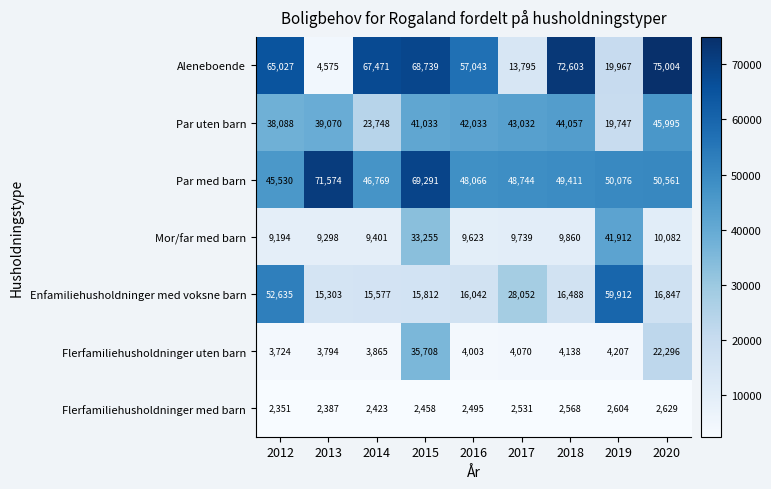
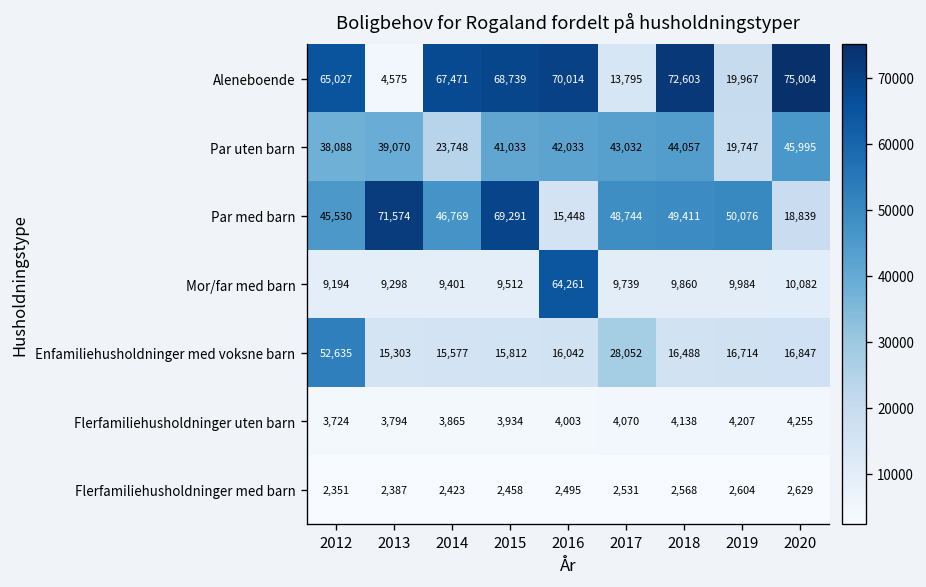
  {
    "Aleneboende": {
      "2012": "65,027",
      "2013": "4,575",
      "2014": "67,471",
      "2015": "68,739",
-     "2016": "57,043",
+     "2016": "70,014",
      "2017": "13,795",
      "2018": "72,603",
      "2019": "19,967",
      "2020": "75,004"
    },
    "Par uten barn": {
      "2012": "38,088",
      "2013": "39,070",
      "2014": "23,748",
      "2015": "41,033",
      "2016": "42,033",
      "2017": "43,032",
      "2018": "44,057",
      "2019": "19,747",
      "2020": "45,995"
    },
    "Par med barn": {
      "2012": "45,530",
      "2013": "71,574",
      "2014": "46,769",
      "2015": "69,291",
-     "2016": "48,066",
+     "2016": "15,448",
      "2017": "48,744",
      "2018": "49,411",
      "2019": "50,076",
-     "2020": "50,561"
+     "2020": "18,839"
    },
    "Mor/far med barn": {
      "2012": "9,194",
      "2013": "9,298",
      "2014": "9,401",
-     "2015": "33,255",
-     "2016": "9,623",
+     "2015": "9,512",
+     "2016": "64,261",
      "2017": "9,739",
      "2018": "9,860",
-     "2019": "41,912",
+     "2019": "9,984",
      "2020": "10,082"
    },
    "Enfamiliehusholdninger med voksne barn": {
      "2012": "52,635",
      "2013": "15,303",
      "2014": "15,577",
      "2015": "15,812",
      "2016": "16,042",
      "2017": "28,052",
      "2018": "16,488",
-     "2019": "59,912",
+     "2019": "16,714",
      "2020": "16,847"
    },
    "Flerfamiliehusholdninger uten barn": {
      "2012": "3,724",
      "2013": "3,794",
      "2014": "3,865",
-     "2015": "35,708",
+     "2015": "3,934",
      "2016": "4,003",
      "2017": "4,070",
      "2018": "4,138",
      "2019": "4,207",
-     "2020": "22,296"
+     "2020": "4,255"
    },
    "Flerfamiliehusholdninger med barn": {
      "2012": "2,351",
      "2013": "2,387",
      "2014": "2,423",
      "2015": "2,458",
      "2016": "2,495",
      "2017": "2,531",
      "2018": "2,568",
      "2019": "2,604",
      "2020": "2,629"
    }
  }
